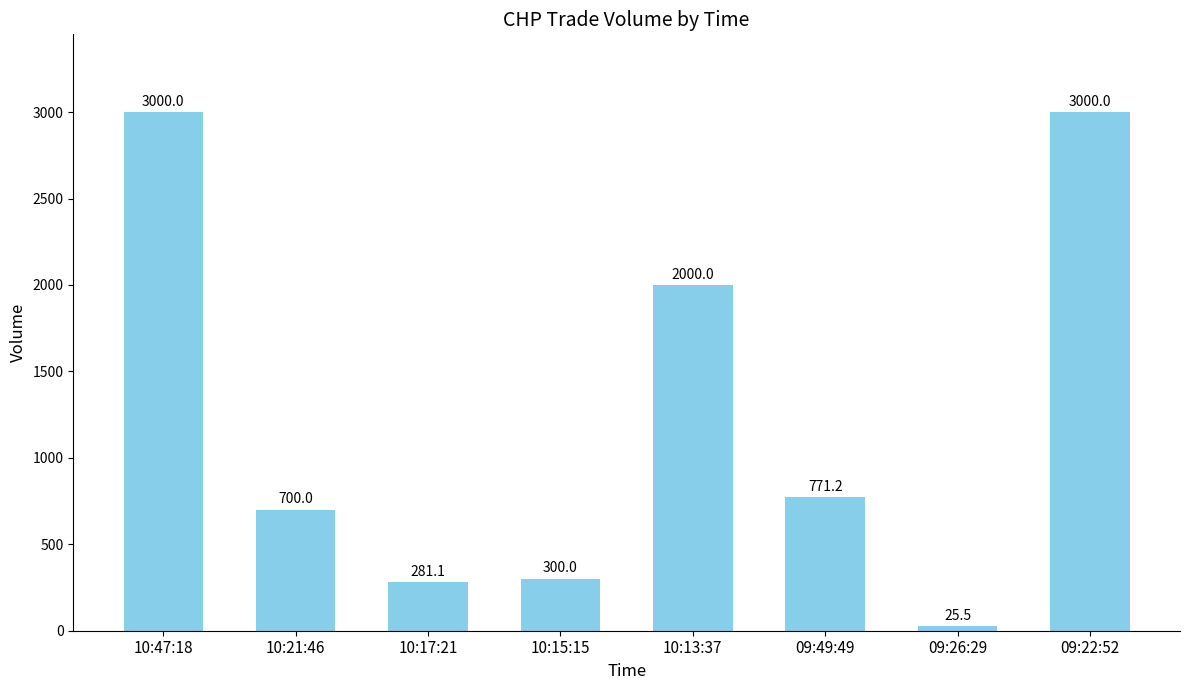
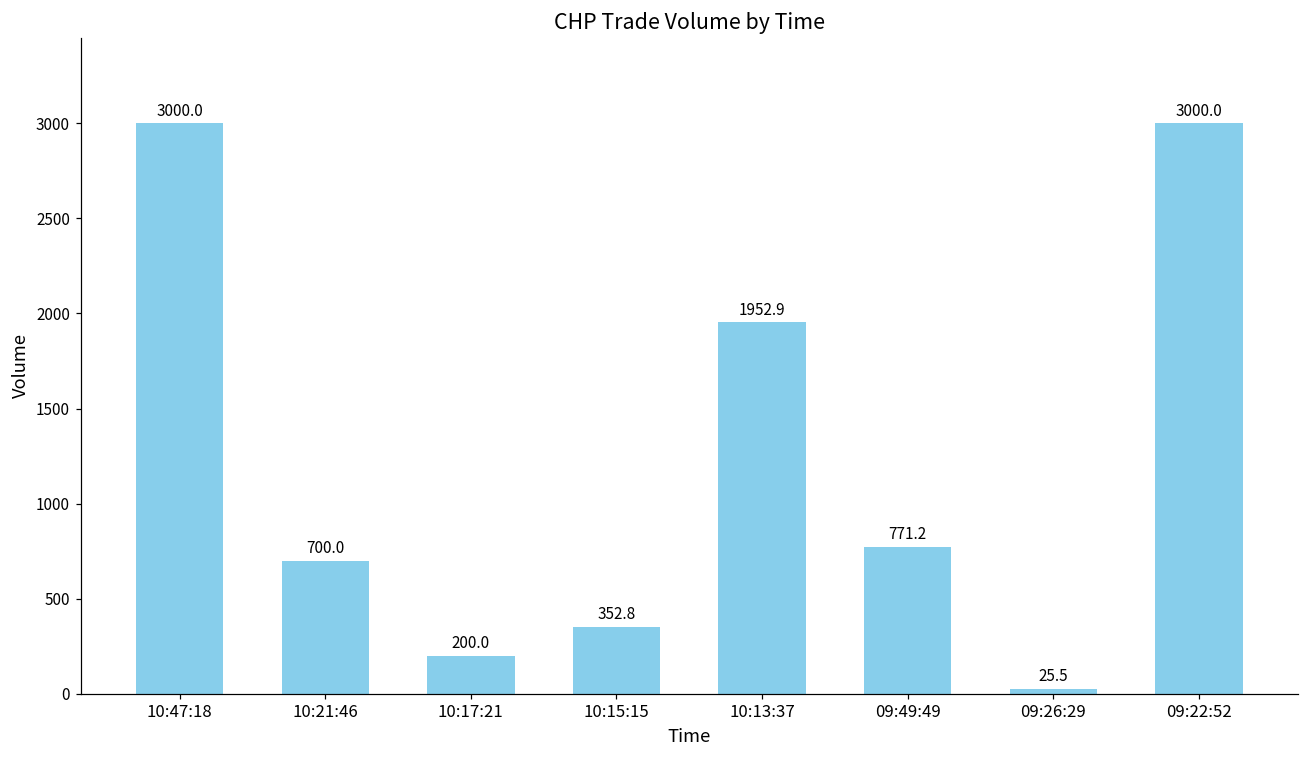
  {
    "10:47:18": 3000.0,
    "10:21:46": 700.0,
-   "10:17:21": 281.1,
-   "10:15:15": 300.0,
-   "10:13:37": 2000.0,
+   "10:17:21": 200.0,
+   "10:15:15": 352.8,
+   "10:13:37": 1952.9,
    "09:49:49": 771.2,
    "09:26:29": 25.5,
    "09:22:52": 3000.0
  }
